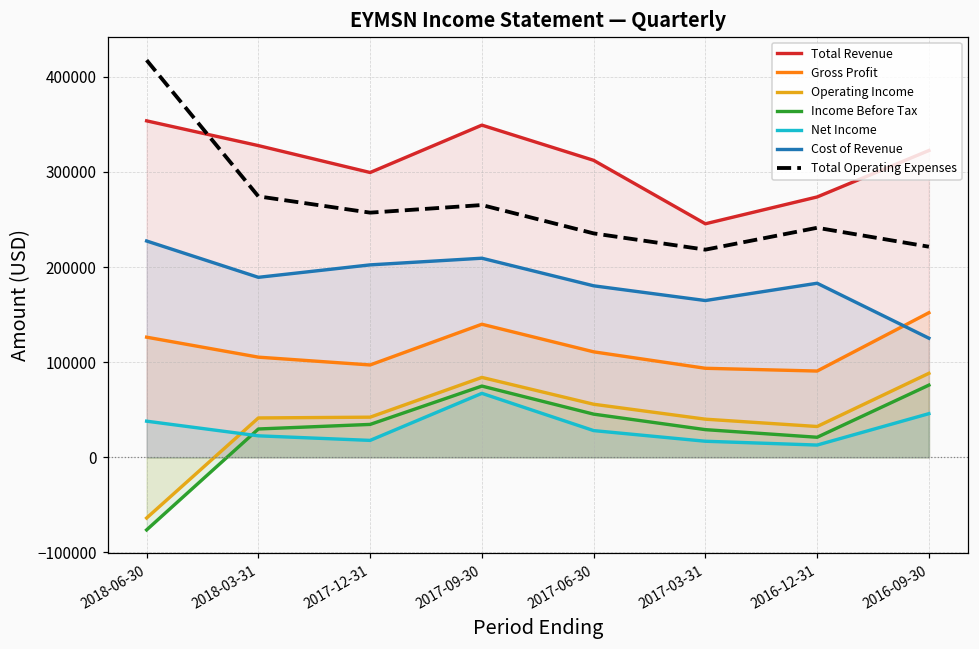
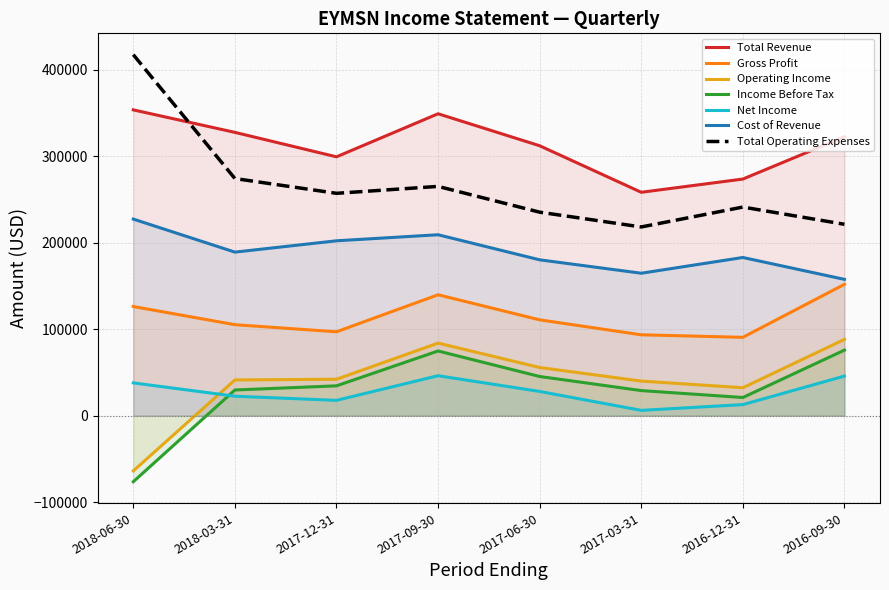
  {
    "Total Revenue": {
      "2018-06-30": 350000,
      "2018-03-31": 330000,
      "2017-12-31": 300000,
      "2017-09-30": 350000,
      "2017-06-30": 310000,
-     "2017-03-31": 250000,
+     "2017-03-31": 260000,
      "2016-12-31": 270000
    },
    "Net Income": {
      "2018-06-30": 40000,
      "2018-03-31": 20000,
      "2017-12-31": 20000,
-     "2017-09-30": 70000,
+     "2017-09-30": 50000,
      "2017-06-30": 30000,
-     "2017-03-31": 20000,
+     "2017-03-31": 10000,
      "2016-12-31": 10000,
      "2016-09-30": 50000
    },
    "Cost of Revenue": {
      "2018-06-30": 230000,
      "2018-03-31": 190000,
      "2017-12-31": 200000,
      "2017-09-30": 210000,
      "2017-06-30": 180000,
      "2017-03-31": 160000,
      "2016-12-31": 180000,
-     "2016-09-30": 130000
+     "2016-09-30": 160000
    },
    "Total Operating Expenses": {
      "2018-06-30": 420000,
      "2018-03-31": 270000,
      "2017-12-31": 260000,
      "2017-09-30": 270000,
      "2017-06-30": 240000,
      "2017-03-31": 220000,
      "2016-12-31": 240000,
      "2016-09-30": 220000
    }
  }
